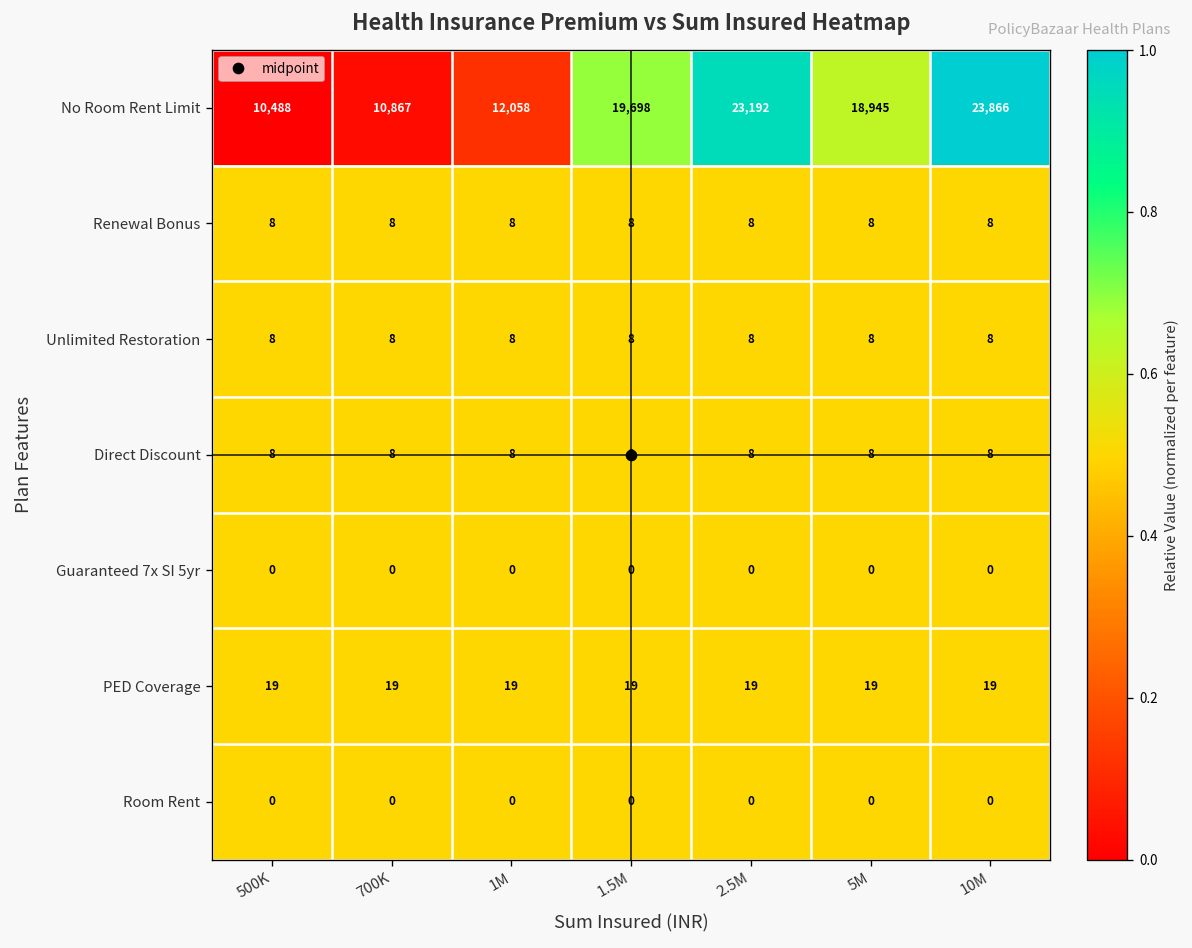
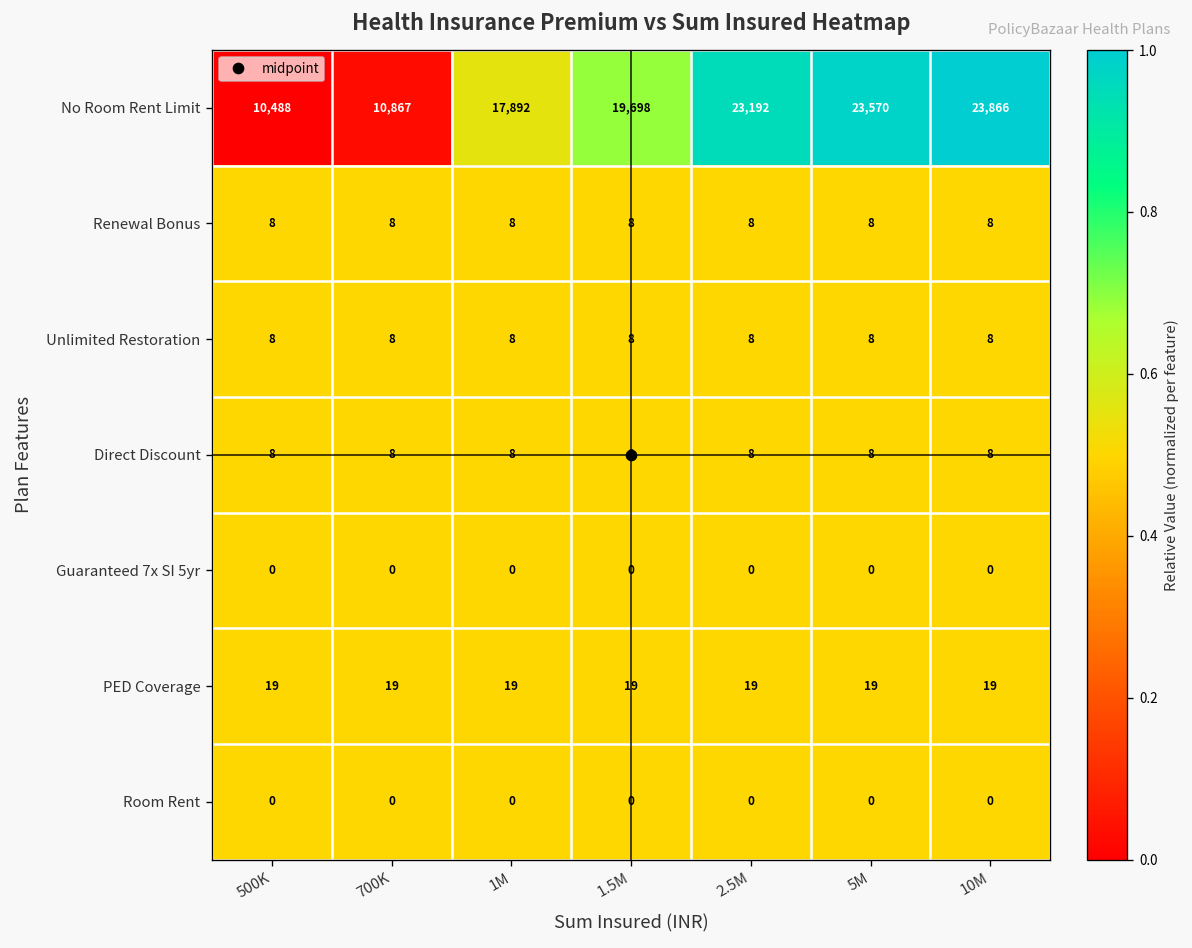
  {
    "No Room Rent Limit": {
      "500K": "10,488",
      "700K": "10,867",
-     "1M": "12,058",
+     "1M": "17,892",
      "1.5M": "19,698",
      "2.5M": "23,192",
-     "5M": "18,945",
+     "5M": "23,570",
      "10M": "23,866"
    },
    "Renewal Bonus": {
      "500K": "8",
      "700K": "8",
      "1M": "8",
      "1.5M": "8",
      "2.5M": "8",
      "5M": "8",
      "10M": "8"
    },
    "Unlimited Restoration": {
      "500K": "8",
      "700K": "8",
      "1M": "8",
      "1.5M": "8",
      "2.5M": "8",
      "5M": "8",
      "10M": "8"
    },
    "Direct Discount": {
      "500K": "8",
      "700K": "8",
      "1M": "8",
      "2.5M": "8",
      "5M": "8",
      "10M": "8"
    },
    "Guaranteed 7x SI 5yr": {
      "500K": "0",
      "700K": "0",
      "1M": "0",
      "1.5M": "0",
      "2.5M": "0",
      "5M": "0",
      "10M": "0"
    },
    "PED Coverage": {
      "500K": "19",
      "700K": "19",
      "1M": "19",
      "1.5M": "19",
      "2.5M": "19",
      "5M": "19",
      "10M": "19"
    },
    "Room Rent": {
      "500K": "0",
      "700K": "0",
      "1M": "0",
      "1.5M": "0",
      "2.5M": "0",
      "5M": "0",
      "10M": "0"
    }
  }
